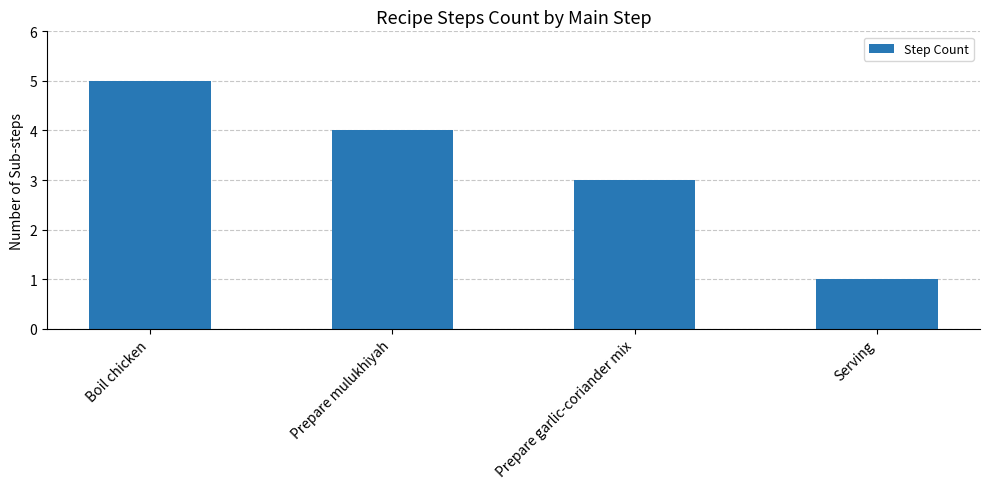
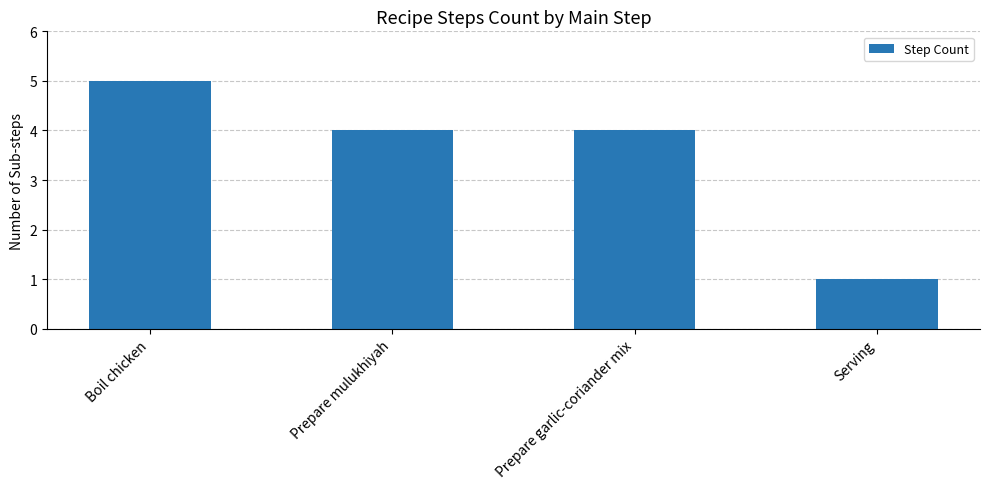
  {
    "Boil chicken": 5,
    "Prepare mulukhiyah": 4,
-   "Prepare garlic-coriander mix": 3,
+   "Prepare garlic-coriander mix": 4,
    "Serving": 1
  }
